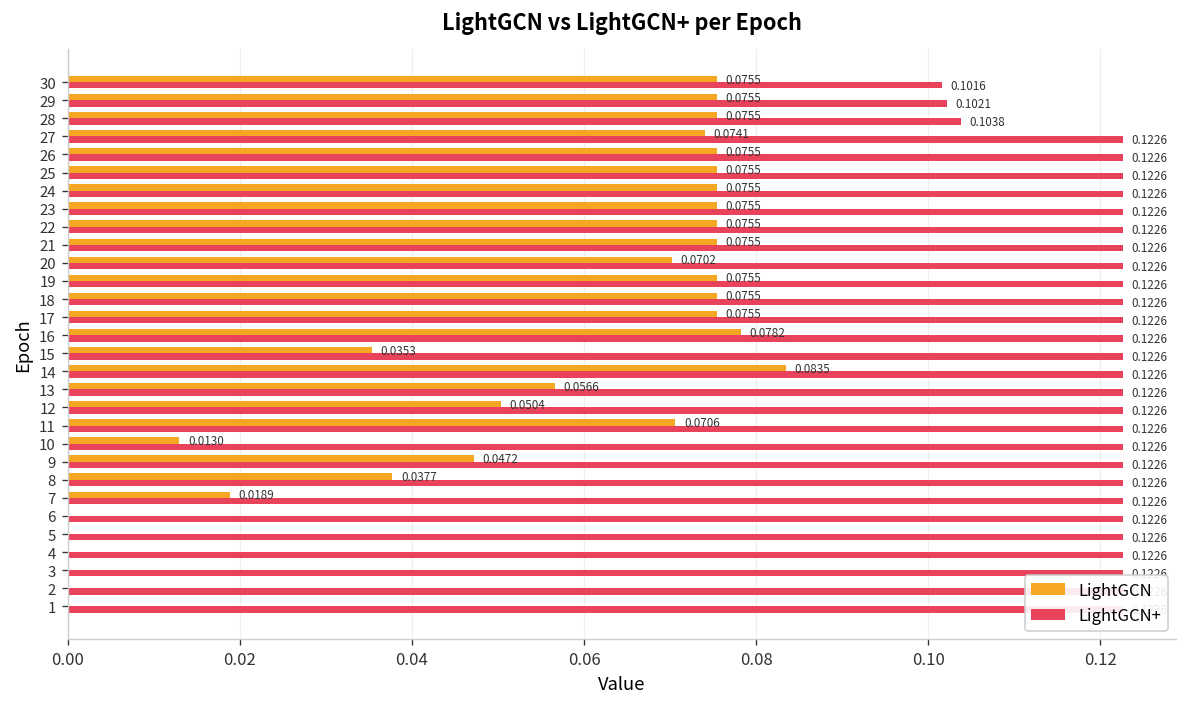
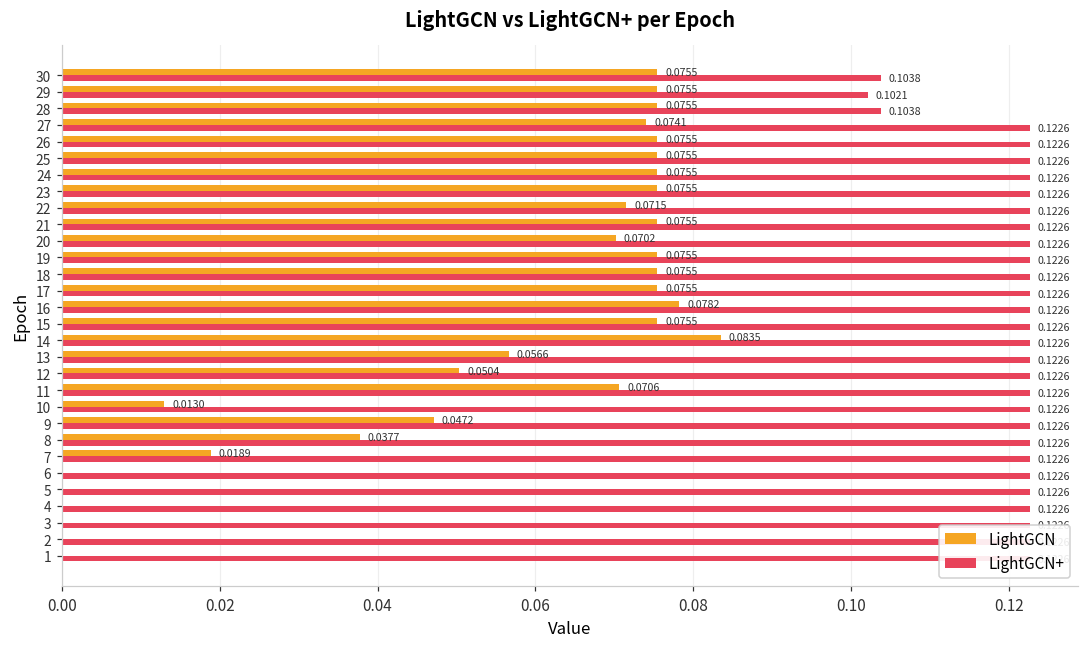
  {
    "LightGCN": {
      "30": 0.0755,
      "29": 0.0755,
      "28": 0.0755,
      "27": 0.0741,
      "26": 0.0755,
      "25": 0.0755,
      "24": 0.0755,
      "23": 0.0755,
-     "22": 0.0755,
+     "22": 0.0715,
      "21": 0.0755,
      "20": 0.0702,
      "19": 0.0755,
      "18": 0.0755,
      "17": 0.0755,
      "16": 0.0782,
-     "15": 0.0353,
+     "15": 0.0755,
      "14": 0.0835,
      "13": 0.0566,
      "12": 0.0504,
      "11": 0.0706,
      "10": 0.0130,
      "9": 0.0472,
      "8": 0.0377,
      "7": 0.0189
    },
    "LightGCN+": {
-     "30": 0.1016,
+     "30": 0.1038,
      "29": 0.1021,
      "28": 0.1038,
      "27": 0.1226,
      "26": 0.1226,
      "25": 0.1226,
      "24": 0.1226,
      "23": 0.1226,
      "22": 0.1226,
      "21": 0.1226,
      "20": 0.1226,
      "19": 0.1226,
      "18": 0.1226,
      "17": 0.1226,
      "16": 0.1226,
      "15": 0.1226,
      "14": 0.1226,
      "13": 0.1226,
      "12": 0.1226,
      "11": 0.1226,
      "10": 0.1226,
      "9": 0.1226,
      "8": 0.1226,
      "7": 0.1226,
      "6": 0.1226,
      "5": 0.1226,
      "4": 0.1226
    }
  }
